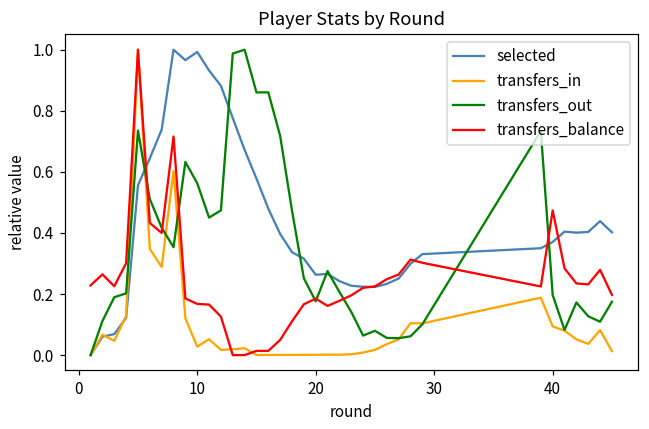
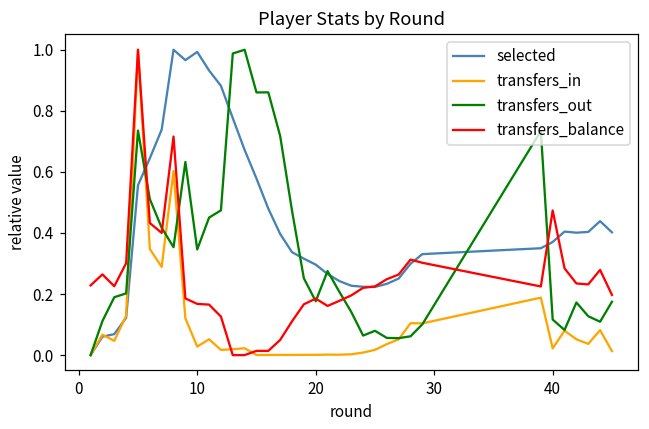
  {
    "selected": {
      "10": 0.99,
-     "20": 0.26,
+     "20": 0.30,
      "40": 0.37
    },
    "transfers_in": {
      "10": 0.03,
      "20": 0.00,
-     "40": 0.09
+     "40": 0.02
    },
    "transfers_out": {
-     "10": 0.56,
-     "40": 0.20
+     "10": 0.35,
+     "40": 0.12
    },
    "transfers_balance": {
      "10": 0.17,
      "40": 0.47
    }
  }
